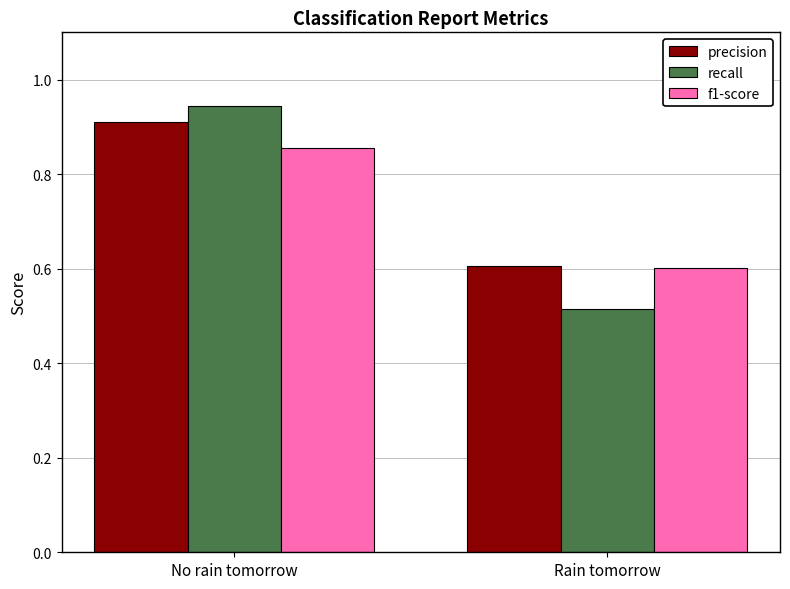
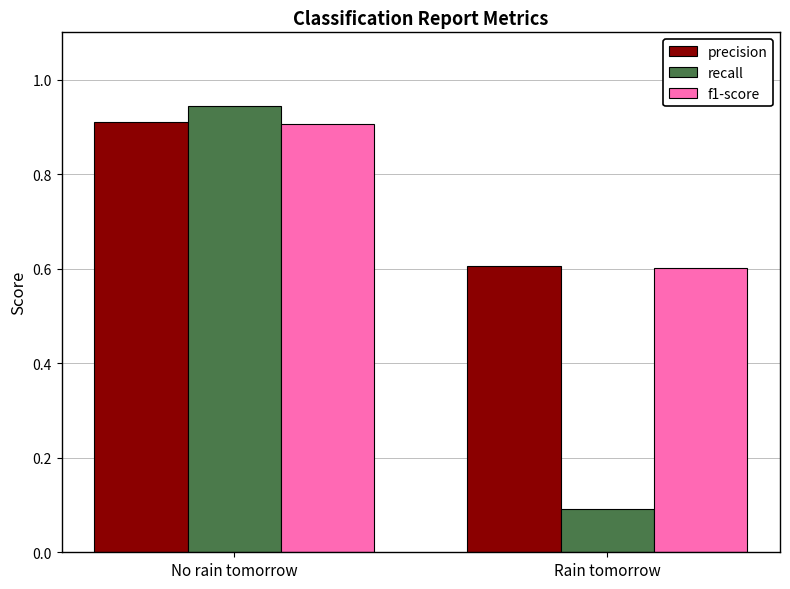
  {
    "precision": {
      "No rain tomorrow": 0.91,
      "Rain tomorrow": 0.61
    },
    "recall": {
      "No rain tomorrow": 0.94,
-     "Rain tomorrow": 0.51
+     "Rain tomorrow": 0.09
    },
    "f1-score": {
-     "No rain tomorrow": 0.85,
+     "No rain tomorrow": 0.91,
      "Rain tomorrow": 0.60
    }
  }
